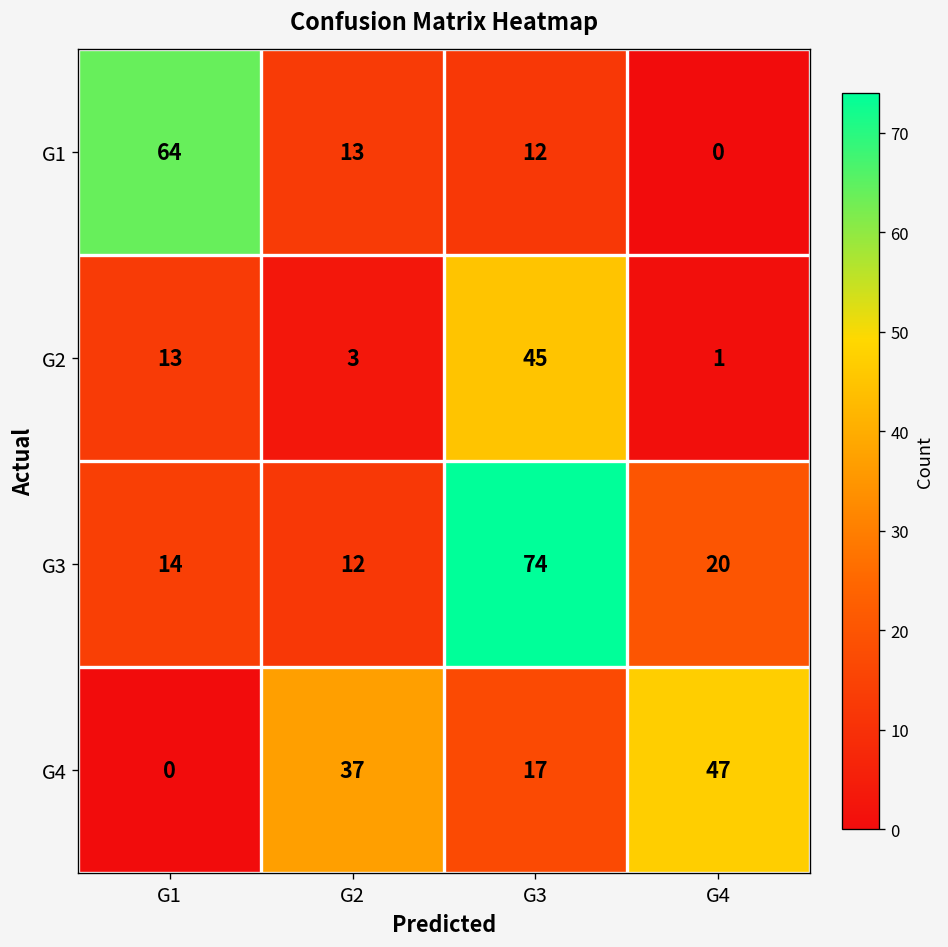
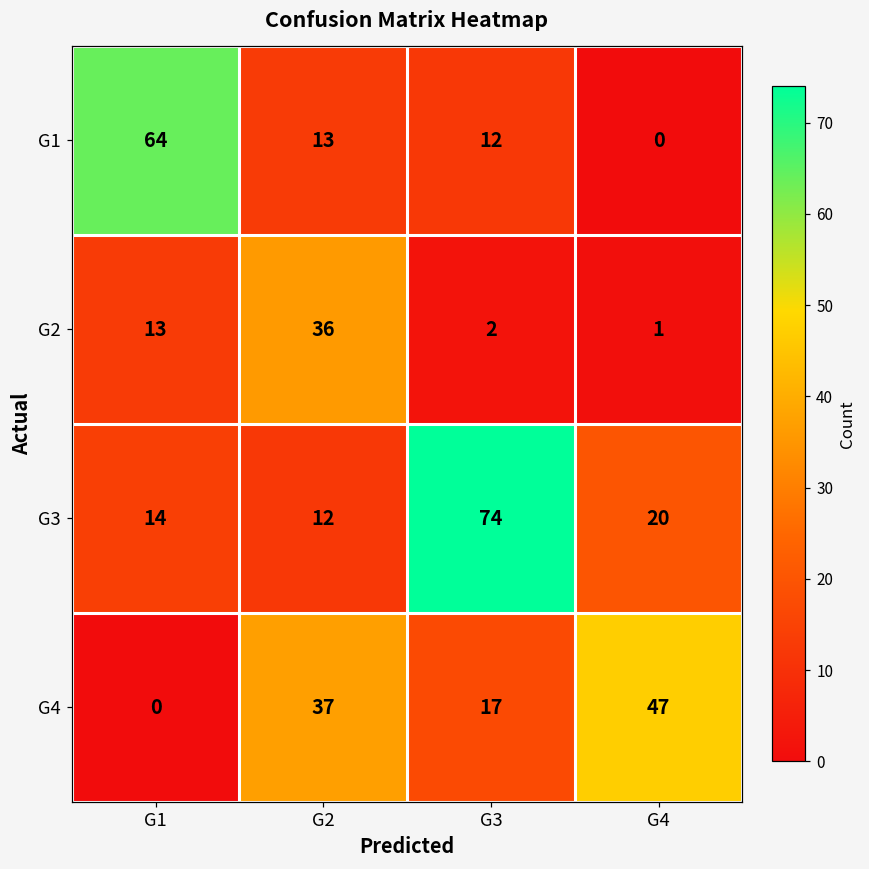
  {
    "G1": {
      "G1": 64,
      "G2": 13,
      "G3": 12,
      "G4": 0
    },
    "G2": {
      "G1": 13,
-     "G2": 3,
-     "G3": 45,
+     "G2": 36,
+     "G3": 2,
      "G4": 1
    },
    "G3": {
      "G1": 14,
      "G2": 12,
      "G3": 74,
      "G4": 20
    },
    "G4": {
      "G1": 0,
      "G2": 37,
      "G3": 17,
      "G4": 47
    }
  }
